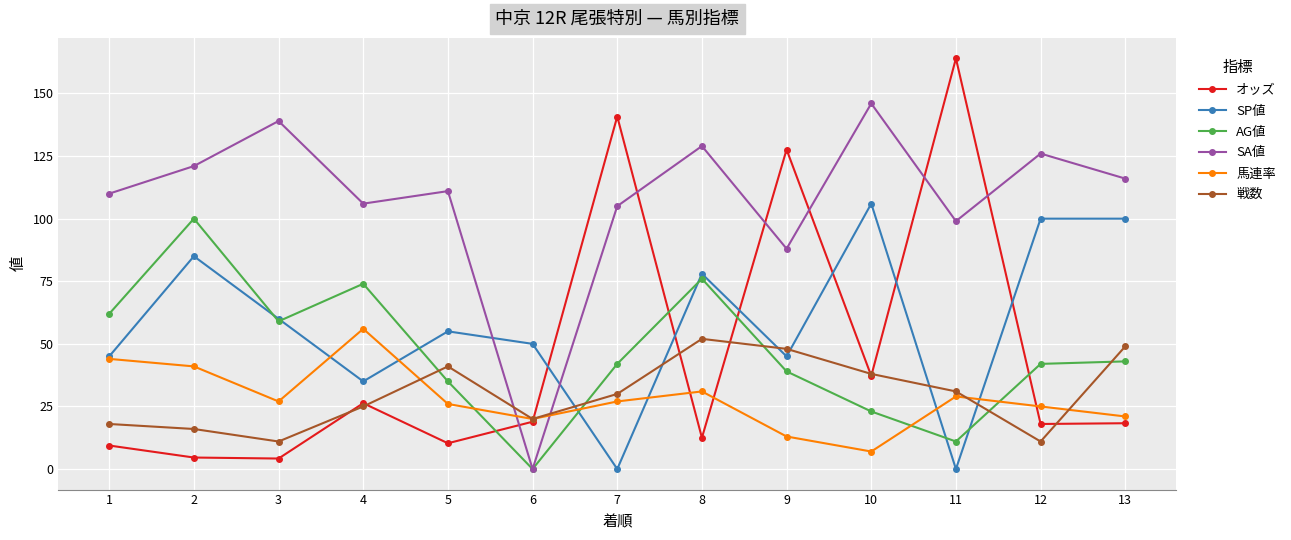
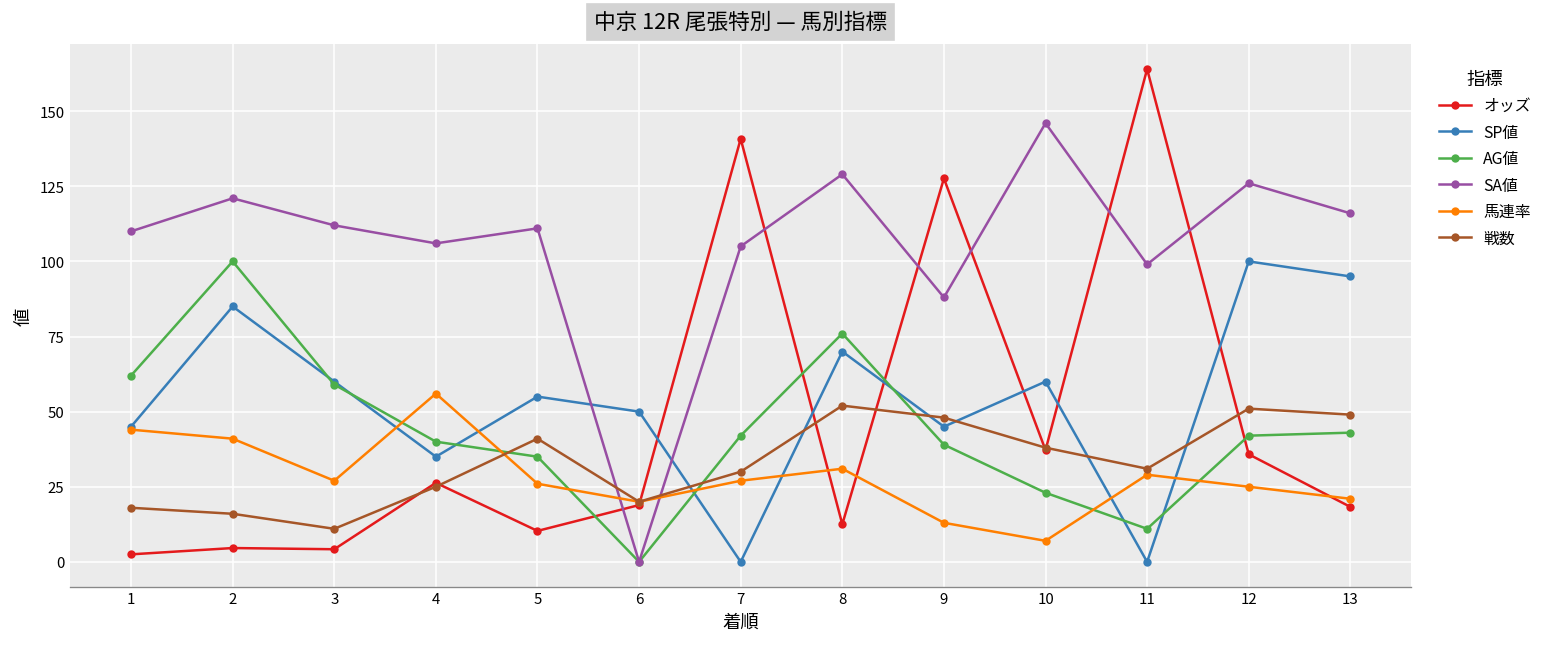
  {
    "オッズ": {
-     "1": 9,
+     "1": 3,
      "2": 5,
      "3": 4,
      "4": 26,
      "5": 10,
      "6": 19,
      "7": 141,
      "8": 13,
      "9": 128,
      "11": 164,
-     "12": 18,
+     "12": 36,
      "13": 18
    },
    "SP値": {
      "2": 85,
      "4": 35,
      "5": 55,
      "6": 50,
      "7": 0,
-     "8": 78,
+     "8": 70,
      "9": 45,
-     "10": 106,
+     "10": 60,
      "11": 0,
      "12": 100,
-     "13": 100
+     "13": 95
    },
    "AG値": {
      "1": 62,
      "2": 100,
-     "4": 74,
+     "4": 40,
      "5": 35,
      "7": 42,
      "8": 76,
      "9": 39,
      "10": 23,
      "11": 11,
      "12": 42,
      "13": 43
    },
    "SA値": {
      "1": 110,
      "2": 121,
-     "3": 139,
+     "3": 112,
      "4": 106,
      "5": 111,
      "7": 105,
      "8": 129,
      "9": 88,
      "10": 146,
      "11": 99,
      "12": 126,
      "13": 116
    },
    "馬連率": {
      "2": 41,
      "3": 27,
      "4": 56,
      "5": 26,
      "7": 27,
      "8": 31,
      "9": 13,
      "10": 7,
      "11": 29,
      "12": 25,
      "13": 21
    },
    "戦数": {
      "1": 18,
      "2": 16,
      "3": 11,
      "4": 25,
      "5": 41,
      "7": 30,
      "8": 52,
      "9": 48,
      "11": 31,
-     "12": 11,
+     "12": 51,
      "13": 49
    }
  }
